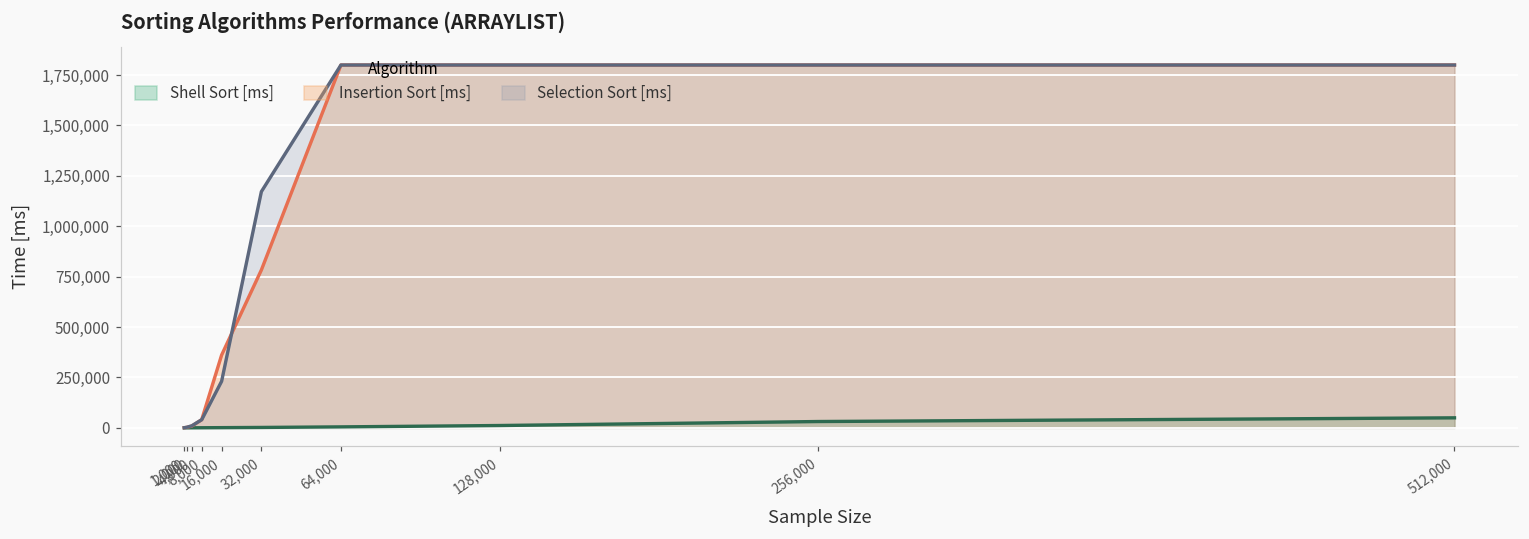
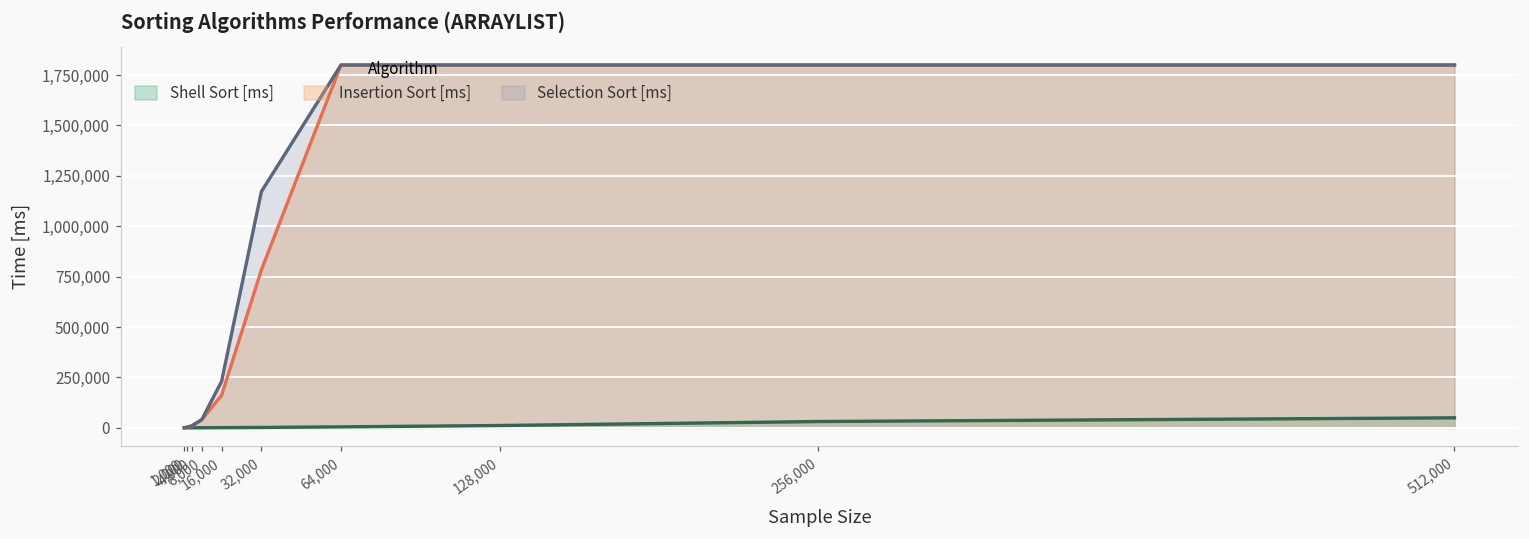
  {
    "Insertion Sort [ms]": {
-     "16,000": "360,000",
+     "16,000": "160,000",
      "32,000": "780,000"
    }
  }
